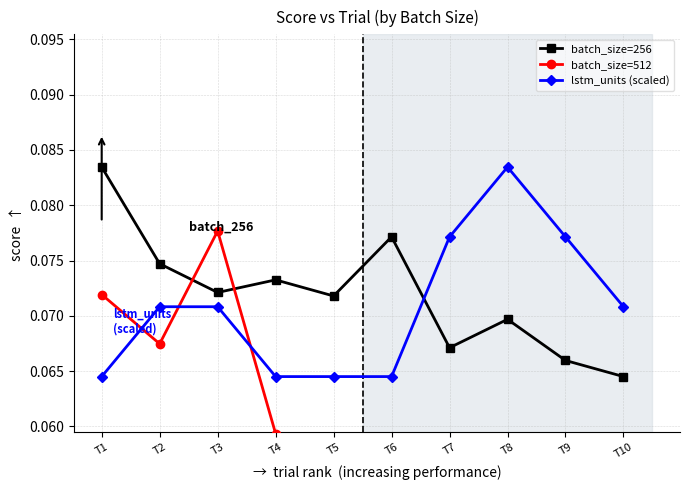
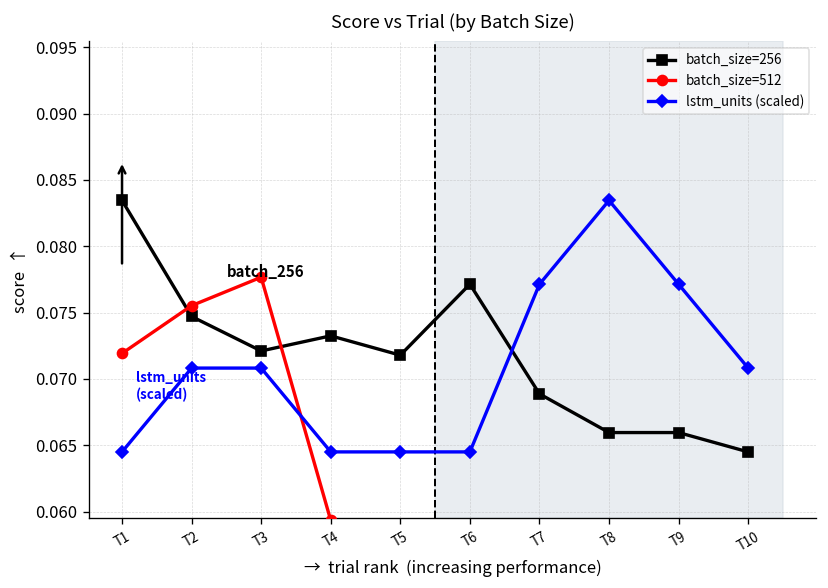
  {
    "batch_size=256": {
      "T1": 0.0835,
      "T2": 0.0747,
      "T3": 0.0721,
      "T4": 0.0733,
      "T5": 0.0718,
      "T6": 0.0771,
-     "T7": 0.0671,
-     "T8": 0.0697,
+     "T7": 0.0689,
+     "T8": 0.0660,
      "T9": 0.0660,
      "T10": 0.0645
    },
    "batch_size=512": {
      "T1": 0.0719,
-     "T2": 0.0675,
+     "T2": 0.0755,
      "T4": 0.0593
    },
    "lstm_units (scaled)": {
      "T1": 0.0645,
      "T2": 0.0708,
      "T3": 0.0708,
      "T4": 0.0645,
      "T5": 0.0645,
      "T6": 0.0645,
      "T7": 0.0771,
      "T8": 0.0835,
      "T9": 0.0771,
      "T10": 0.0708
    }
  }
